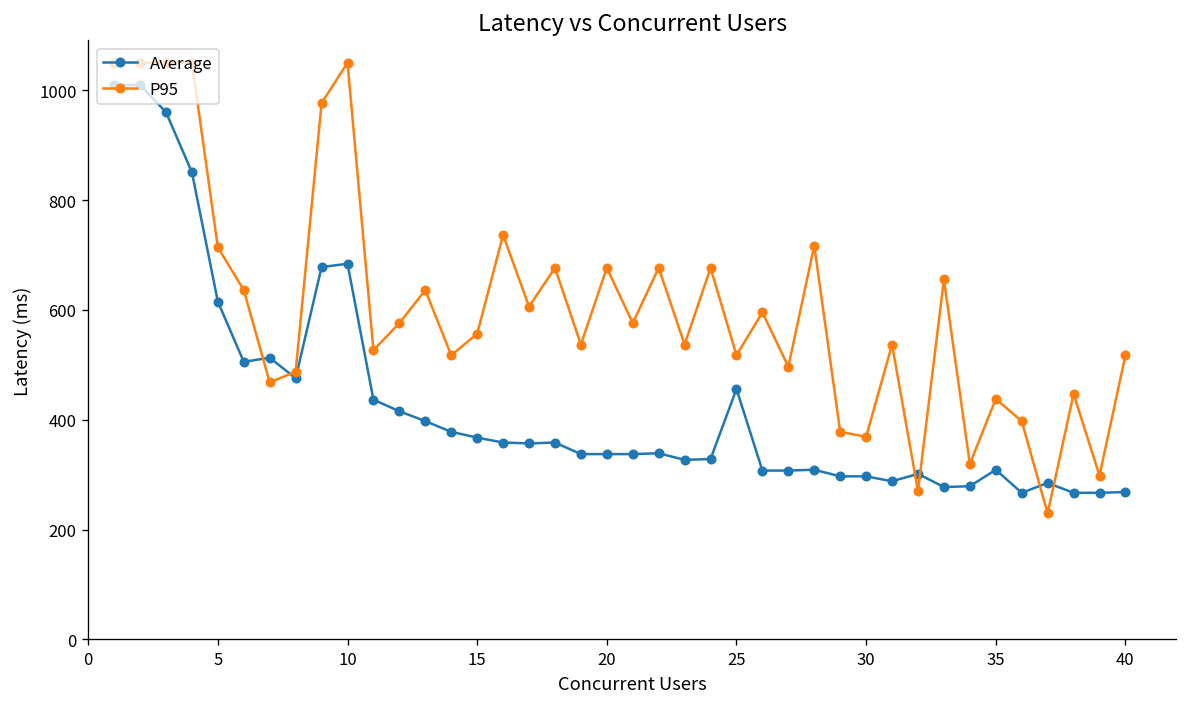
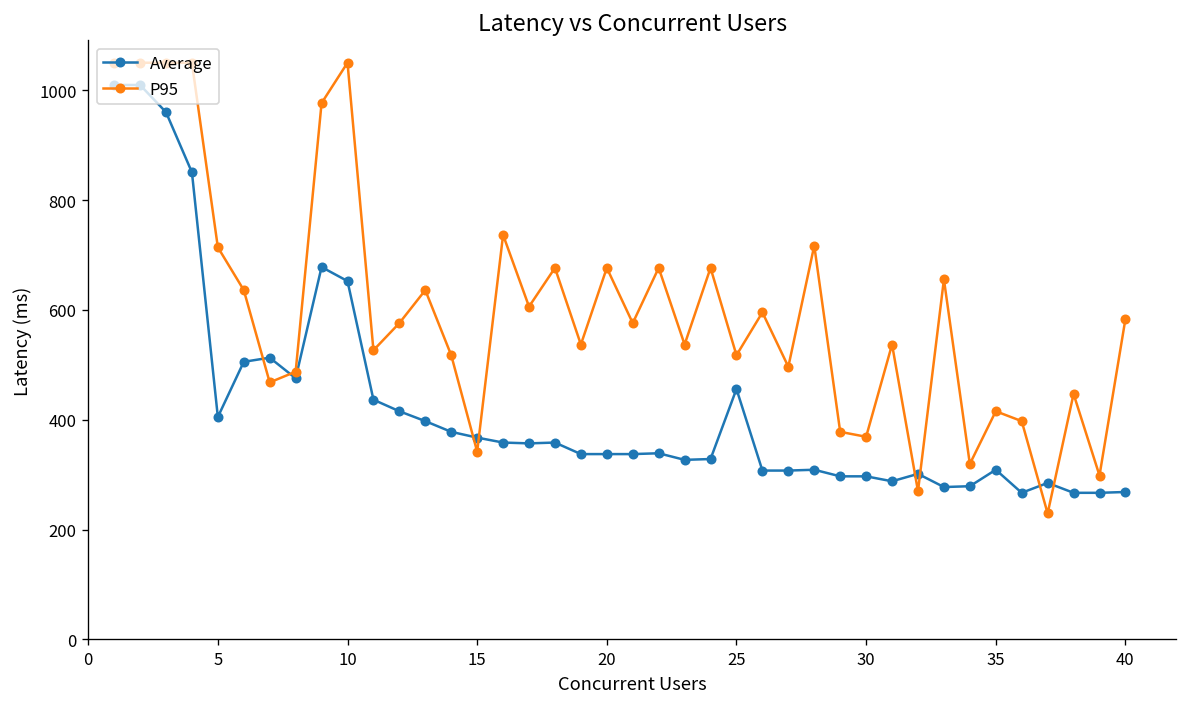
  {
    "Average": {
-     "5": 620,
-     "10": 680,
+     "5": 410,
+     "10": 650,
      "15": 370,
      "20": 340,
      "25": 460,
      "30": 300,
      "35": 310,
      "40": 270
    },
    "P95": {
      "5": 710,
      "10": 1050,
-     "15": 560,
+     "15": 340,
      "20": 680,
      "25": 520,
      "30": 370,
-     "35": 440,
-     "40": 520
+     "35": 420,
+     "40": 580
    }
  }
